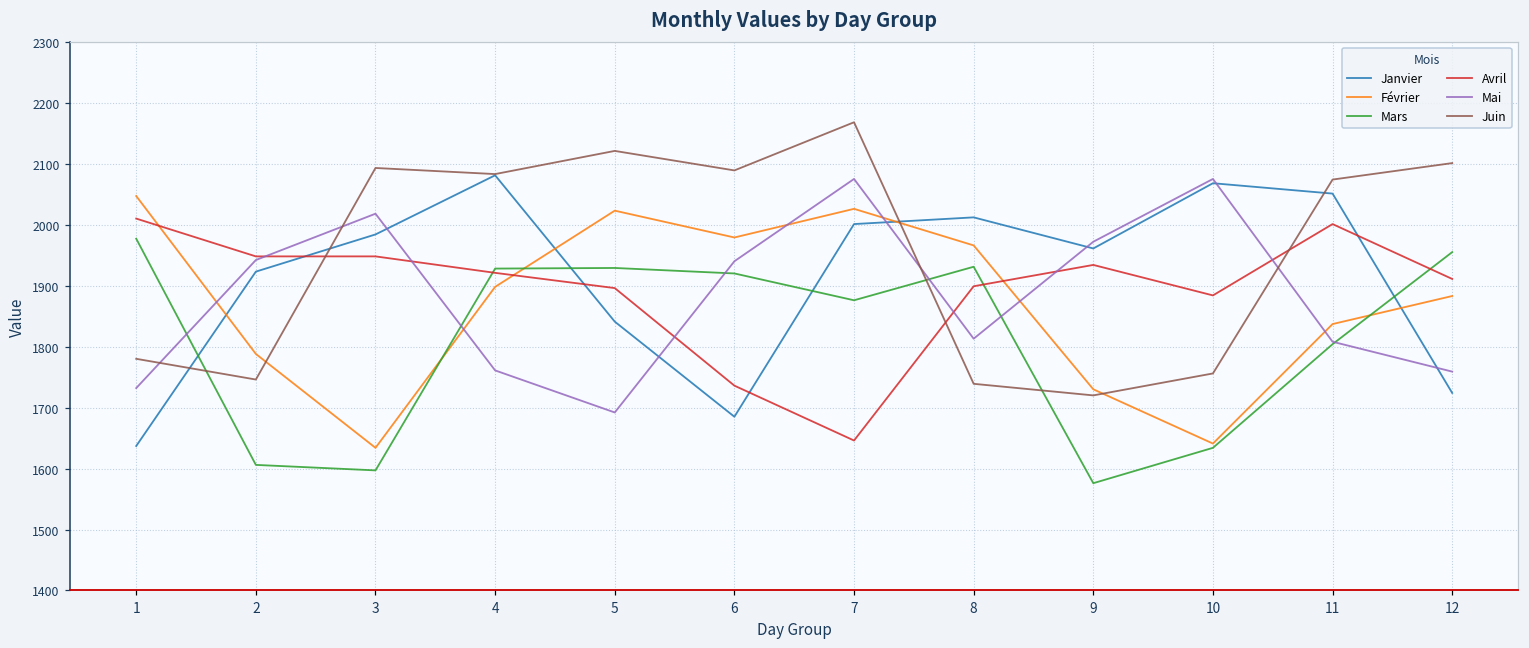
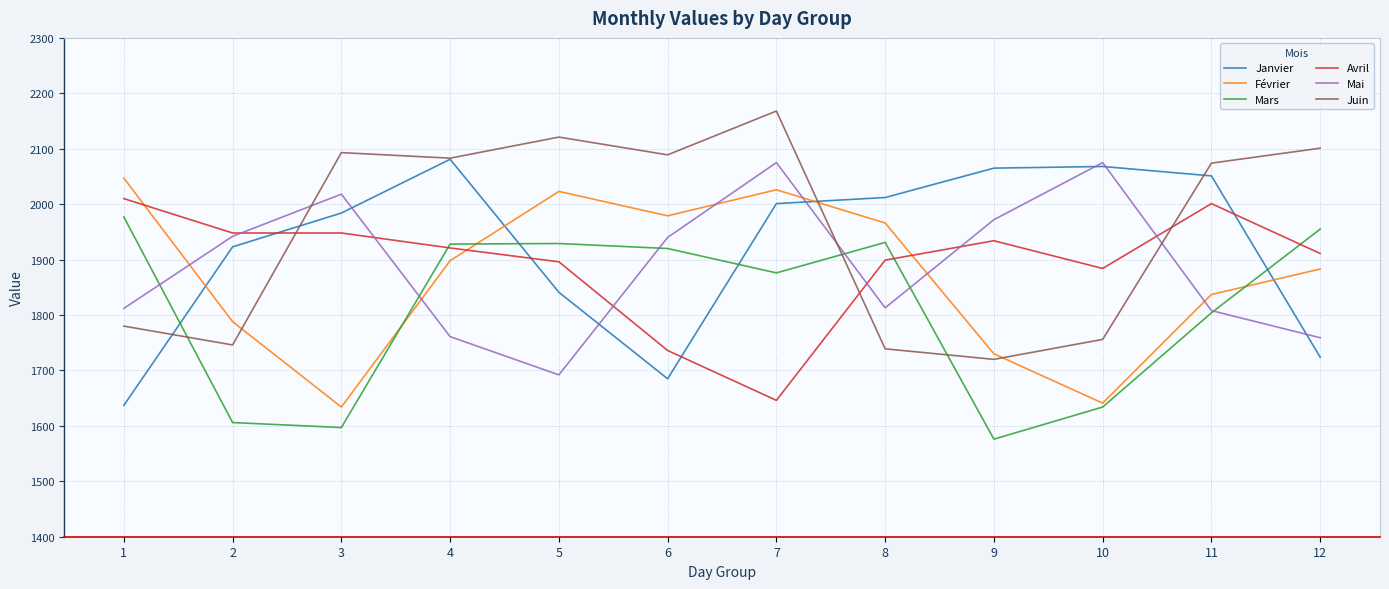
  {
    "Janvier": {
      "1": 1640,
      "2": 1920,
      "3": 1980,
      "5": 1840,
      "6": 1690,
      "7": 2000,
      "8": 2010,
-     "9": 1960,
+     "9": 2070,
      "10": 2070,
      "11": 2050,
      "12": 1720
    },
    "Février": {
      "1": 2050,
      "2": 1790,
      "3": 1630,
      "4": 1900,
      "5": 2020,
      "6": 1980,
      "7": 2030,
      "8": 1970,
      "9": 1730,
      "10": 1640,
      "11": 1840,
      "12": 1880
    },
    "Mars": {
      "1": 1980,
      "2": 1610,
      "3": 1600,
      "4": 1930,
      "5": 1930,
      "6": 1920,
      "7": 1880,
      "8": 1930,
      "9": 1580,
      "10": 1630,
      "12": 1960
    },
    "Avril": {
      "1": 2010,
      "2": 1950,
      "3": 1950,
      "4": 1920,
      "5": 1900,
      "6": 1740,
      "7": 1650,
      "8": 1900,
      "9": 1930,
      "10": 1880,
      "11": 2000,
      "12": 1910
    },
    "Mai": {
-     "1": 1730,
+     "1": 1810,
      "2": 1940,
      "3": 2020,
      "4": 1760,
      "5": 1690,
      "6": 1940,
      "7": 2080,
      "8": 1810,
      "9": 1970,
      "10": 2080,
      "12": 1760
    },
    "Juin": {
      "1": 1780,
      "2": 1750,
      "3": 2090,
      "5": 2120,
      "6": 2090,
      "7": 2170,
      "8": 1740,
      "9": 1720,
      "10": 1760,
      "11": 2070,
      "12": 2100
    }
  }
